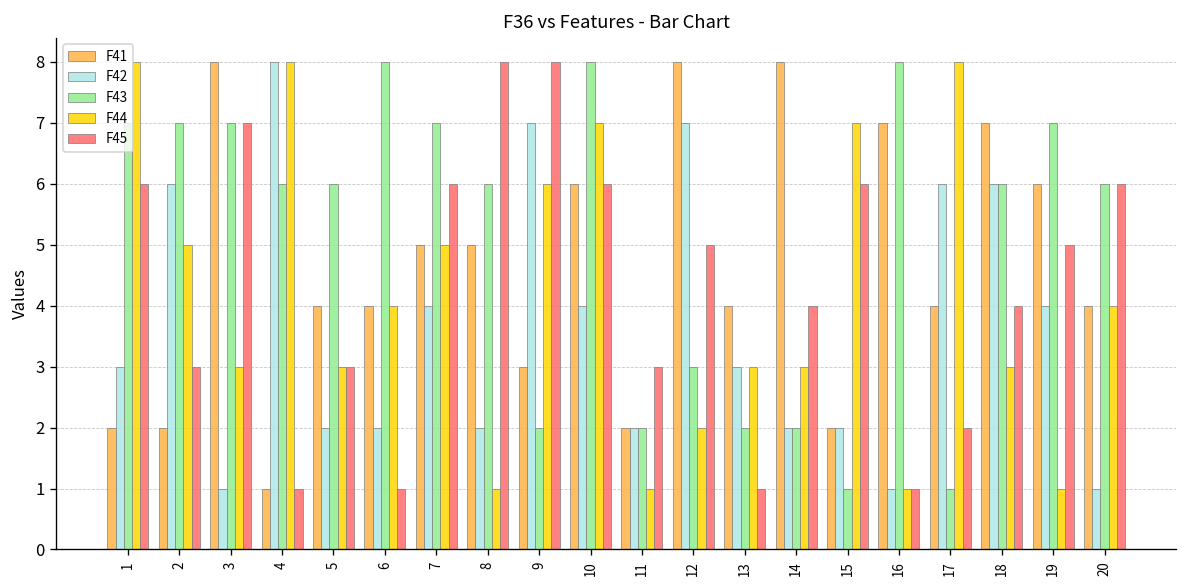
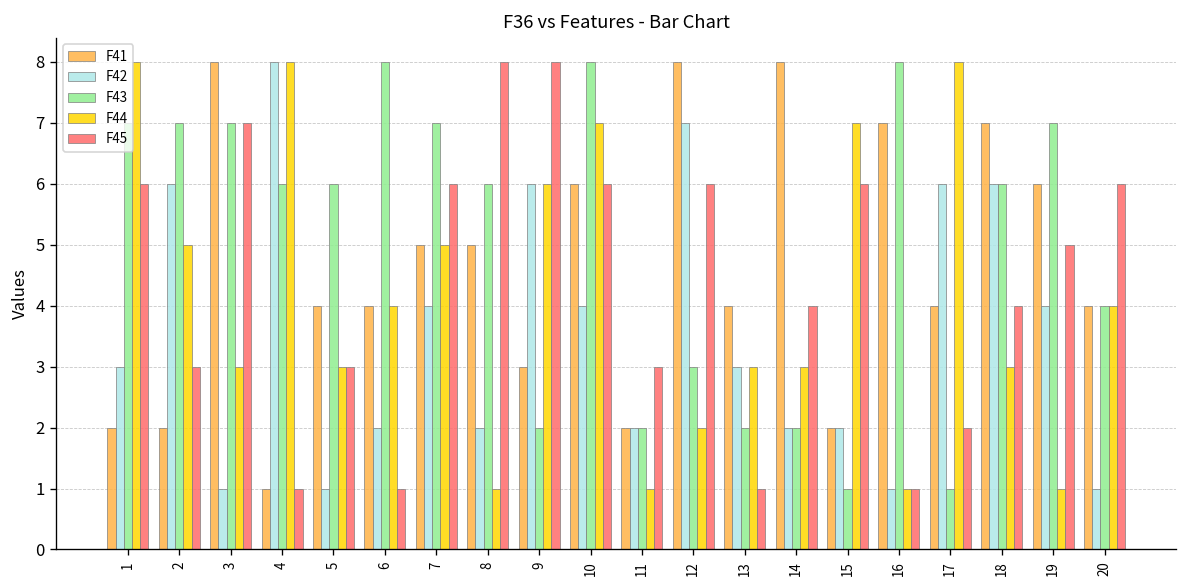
  {
    "F41": {
      "1": 2,
      "2": 2,
      "3": 8,
      "4": 1,
      "5": 4,
      "6": 4,
      "7": 5,
      "8": 5,
      "9": 3,
      "10": 6,
      "11": 2,
      "12": 8,
      "13": 4,
      "14": 8,
      "15": 2,
      "16": 7,
      "17": 4,
      "18": 7,
      "19": 6,
      "20": 4
    },
    "F42": {
      "1": 3,
      "2": 6,
      "3": 1,
      "4": 8,
-     "5": 2,
+     "5": 1,
      "6": 2,
      "7": 4,
      "8": 2,
-     "9": 7,
+     "9": 6,
      "10": 4,
      "11": 2,
      "12": 7,
      "13": 3,
      "14": 2,
      "15": 2,
      "16": 1,
      "17": 6,
      "18": 6,
      "19": 4,
      "20": 1
    },
    "F43": {
      "2": 7,
      "3": 7,
      "4": 6,
      "5": 6,
      "6": 8,
      "7": 7,
      "8": 6,
      "9": 2,
      "10": 8,
      "11": 2,
      "12": 3,
      "13": 2,
      "14": 2,
      "15": 1,
      "16": 8,
      "17": 1,
      "18": 6,
      "19": 7,
-     "20": 6
+     "20": 4
    },
    "F44": {
      "1": 8,
      "2": 5,
      "3": 3,
      "4": 8,
      "5": 3,
      "6": 4,
      "7": 5,
      "8": 1,
      "9": 6,
      "10": 7,
      "11": 1,
      "12": 2,
      "13": 3,
      "14": 3,
      "15": 7,
      "16": 1,
      "17": 8,
      "18": 3,
      "19": 1,
      "20": 4
    },
    "F45": {
      "1": 6,
      "2": 3,
      "3": 7,
      "4": 1,
      "5": 3,
      "6": 1,
      "7": 6,
      "8": 8,
      "9": 8,
      "10": 6,
      "11": 3,
-     "12": 5,
+     "12": 6,
      "13": 1,
      "14": 4,
      "15": 6,
      "16": 1,
      "17": 2,
      "18": 4,
      "19": 5,
      "20": 6
    }
  }
